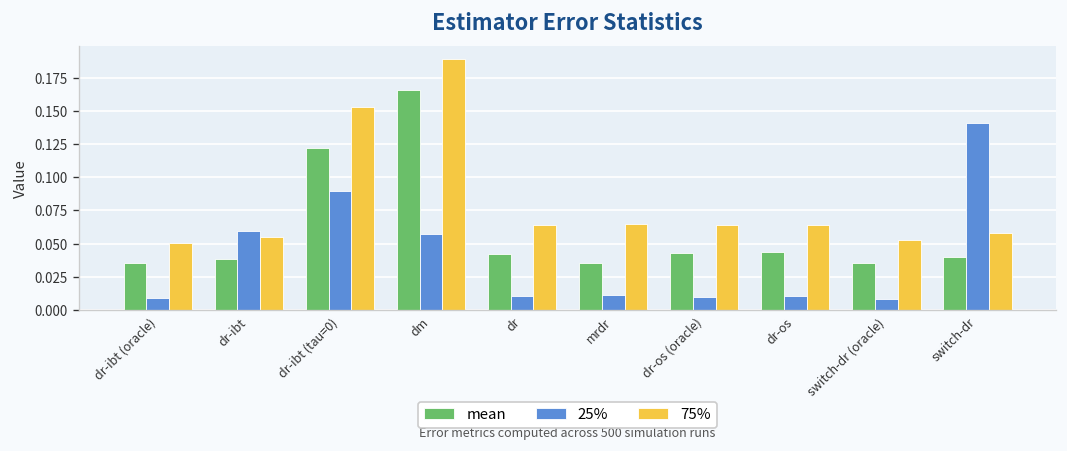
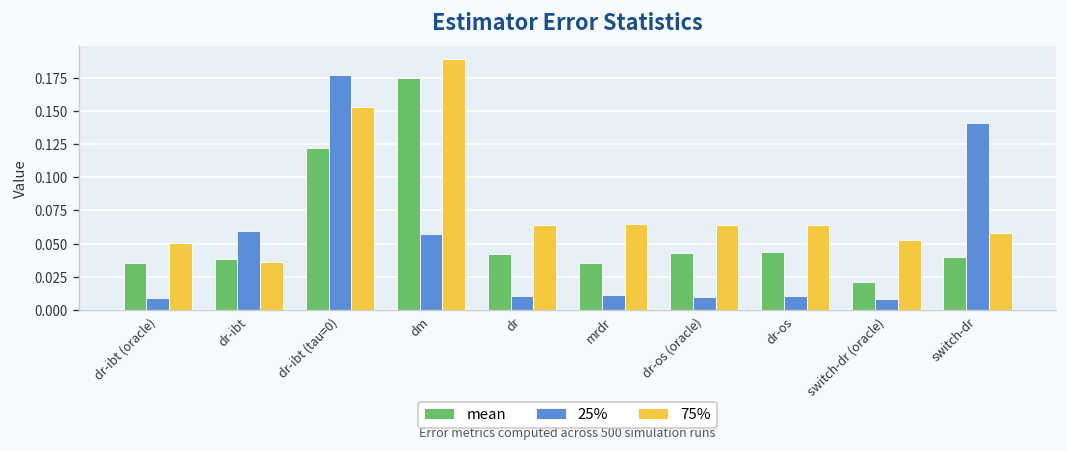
  {
    "mean": {
      "dr-ibt (oracle)": 0.035,
      "dr-ibt": 0.038,
      "dr-ibt (tau=0)": 0.122,
-     "dm": 0.166,
+     "dm": 0.175,
      "dr": 0.043,
      "mrdr": 0.035,
      "dr-os (oracle)": 0.043,
      "dr-os": 0.043,
-     "switch-dr (oracle)": 0.035,
+     "switch-dr (oracle)": 0.021,
      "switch-dr": 0.040
    },
    "25%": {
      "dr-ibt (oracle)": 0.009,
      "dr-ibt": 0.060,
-     "dr-ibt (tau=0)": 0.090,
+     "dr-ibt (tau=0)": 0.177,
      "dm": 0.058,
      "dr": 0.011,
      "mrdr": 0.011,
      "dr-os (oracle)": 0.010,
      "dr-os": 0.010,
      "switch-dr (oracle)": 0.008,
      "switch-dr": 0.141
    },
    "75%": {
      "dr-ibt (oracle)": 0.051,
-     "dr-ibt": 0.055,
+     "dr-ibt": 0.036,
      "dr-ibt (tau=0)": 0.153,
      "dm": 0.189,
      "dr": 0.064,
      "mrdr": 0.065,
      "dr-os (oracle)": 0.064,
      "dr-os": 0.064,
      "switch-dr (oracle)": 0.053,
      "switch-dr": 0.058
    }
  }
